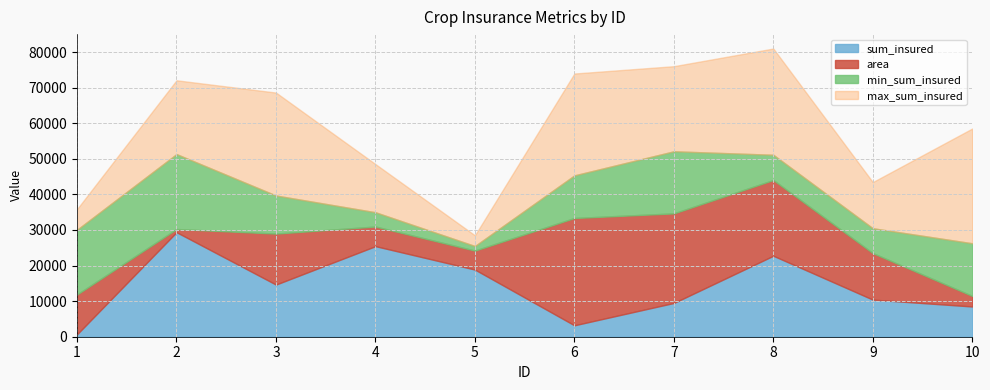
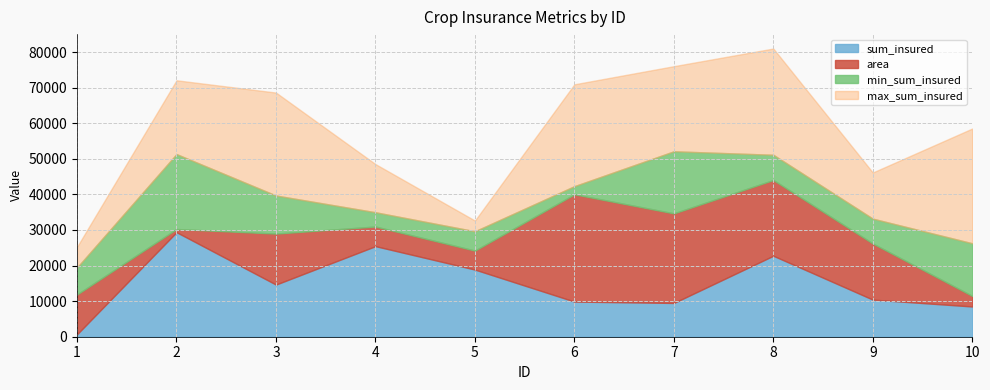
  {
    "sum_insured": {
      "2": 29000,
      "3": 15000,
      "4": 25000,
      "5": 19000,
-     "6": 3000,
+     "6": 10000,
      "7": 9000,
      "8": 23000,
      "9": 10000,
      "10": 9000
    },
    "area": {
      "1": 11000,
      "2": 1000,
      "3": 14000,
      "4": 6000,
      "5": 5000,
      "6": 30000,
      "7": 25000,
      "8": 21000,
-     "9": 13000,
+     "9": 16000,
      "10": 3000
    },
    "min_sum_insured": {
-     "1": 18000,
+     "1": 8000,
      "2": 21000,
      "3": 11000,
      "4": 4000,
-     "5": 1000,
-     "6": 12000,
+     "5": 5000,
+     "6": 2000,
      "7": 17000,
      "8": 7000,
      "9": 7000,
      "10": 15000
    },
    "max_sum_insured": {
      "1": 6000,
      "2": 21000,
      "3": 29000,
      "4": 14000,
      "5": 3000,
      "6": 29000,
      "7": 24000,
      "8": 30000,
      "9": 13000,
      "10": 32000
    }
  }
